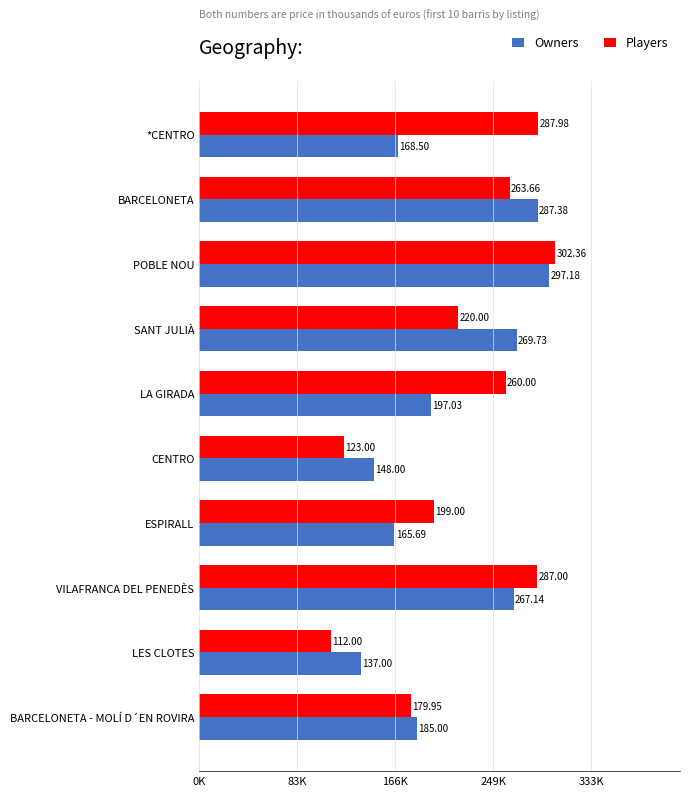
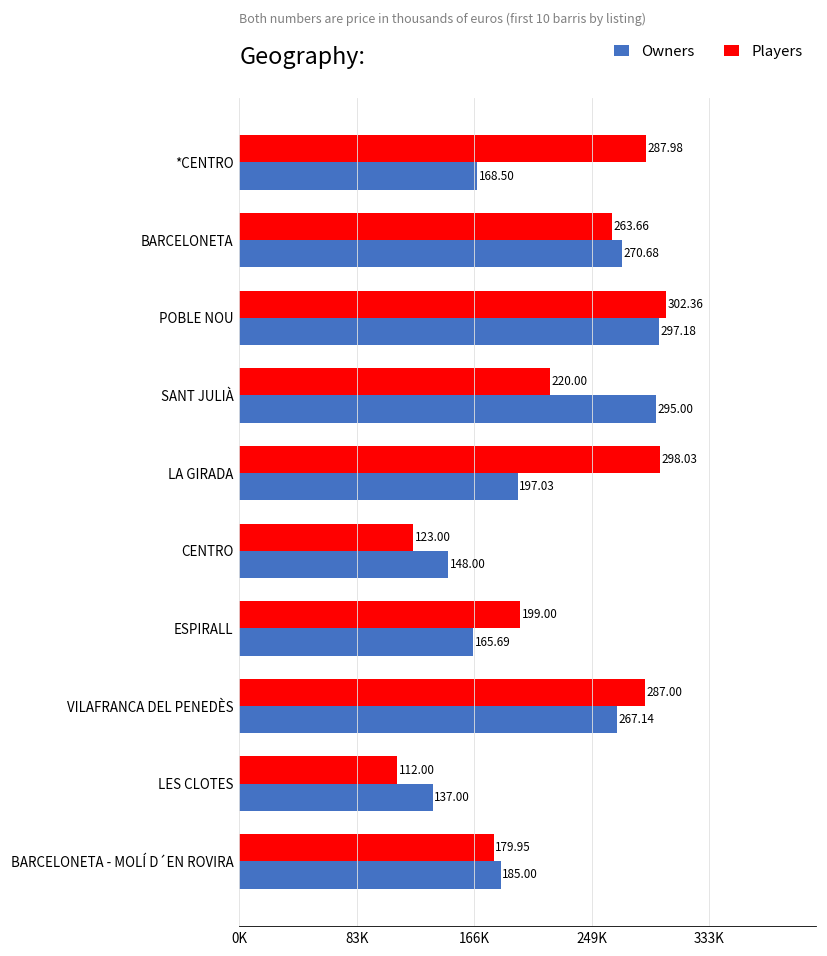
  {
    "Owners": {
      "*CENTRO": 168.50,
-     "BARCELONETA": 287.38,
+     "BARCELONETA": 270.68,
      "POBLE NOU": 297.18,
-     "SANT JULIÀ": 269.73,
+     "SANT JULIÀ": 295.00,
      "LA GIRADA": 197.03,
      "CENTRO": 148.00,
      "ESPIRALL": 165.69,
      "VILAFRANCA DEL PENEDÈS": 267.14,
      "LES CLOTES": 137.00,
      "BARCELONETA - MOLÍ D´EN ROVIRA": 185.00
    },
    "Players": {
      "*CENTRO": 287.98,
      "BARCELONETA": 263.66,
      "POBLE NOU": 302.36,
      "SANT JULIÀ": 220.00,
-     "LA GIRADA": 260.00,
+     "LA GIRADA": 298.03,
      "CENTRO": 123.00,
      "ESPIRALL": 199.00,
      "VILAFRANCA DEL PENEDÈS": 287.00,
      "LES CLOTES": 112.00,
      "BARCELONETA - MOLÍ D´EN ROVIRA": 179.95
    }
  }
